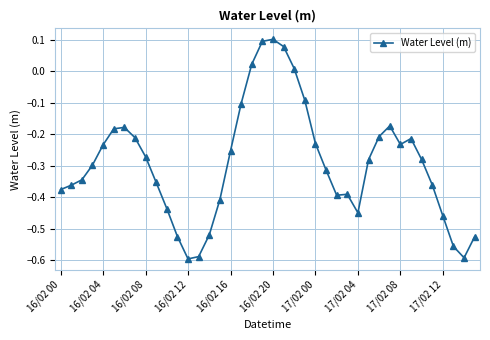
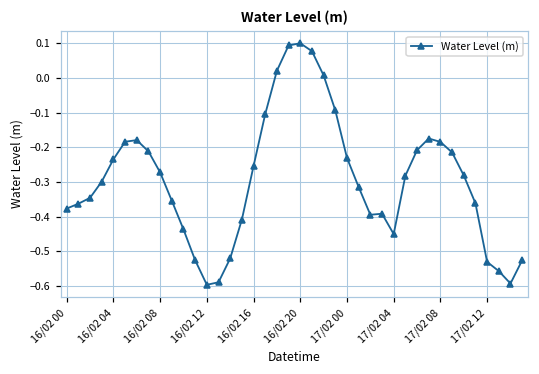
  {
    "16/02 00": -0.38,
    "16/02 04": -0.23,
    "16/02 08": -0.27,
    "16/02 12": -0.60,
    "16/02 16": -0.25,
    "16/02 20": 0.10,
    "17/02 00": -0.23,
    "17/02 04": -0.45,
-   "17/02 08": -0.23,
-   "17/02 12": -0.46
+   "17/02 08": -0.18,
+   "17/02 12": -0.53
  }
